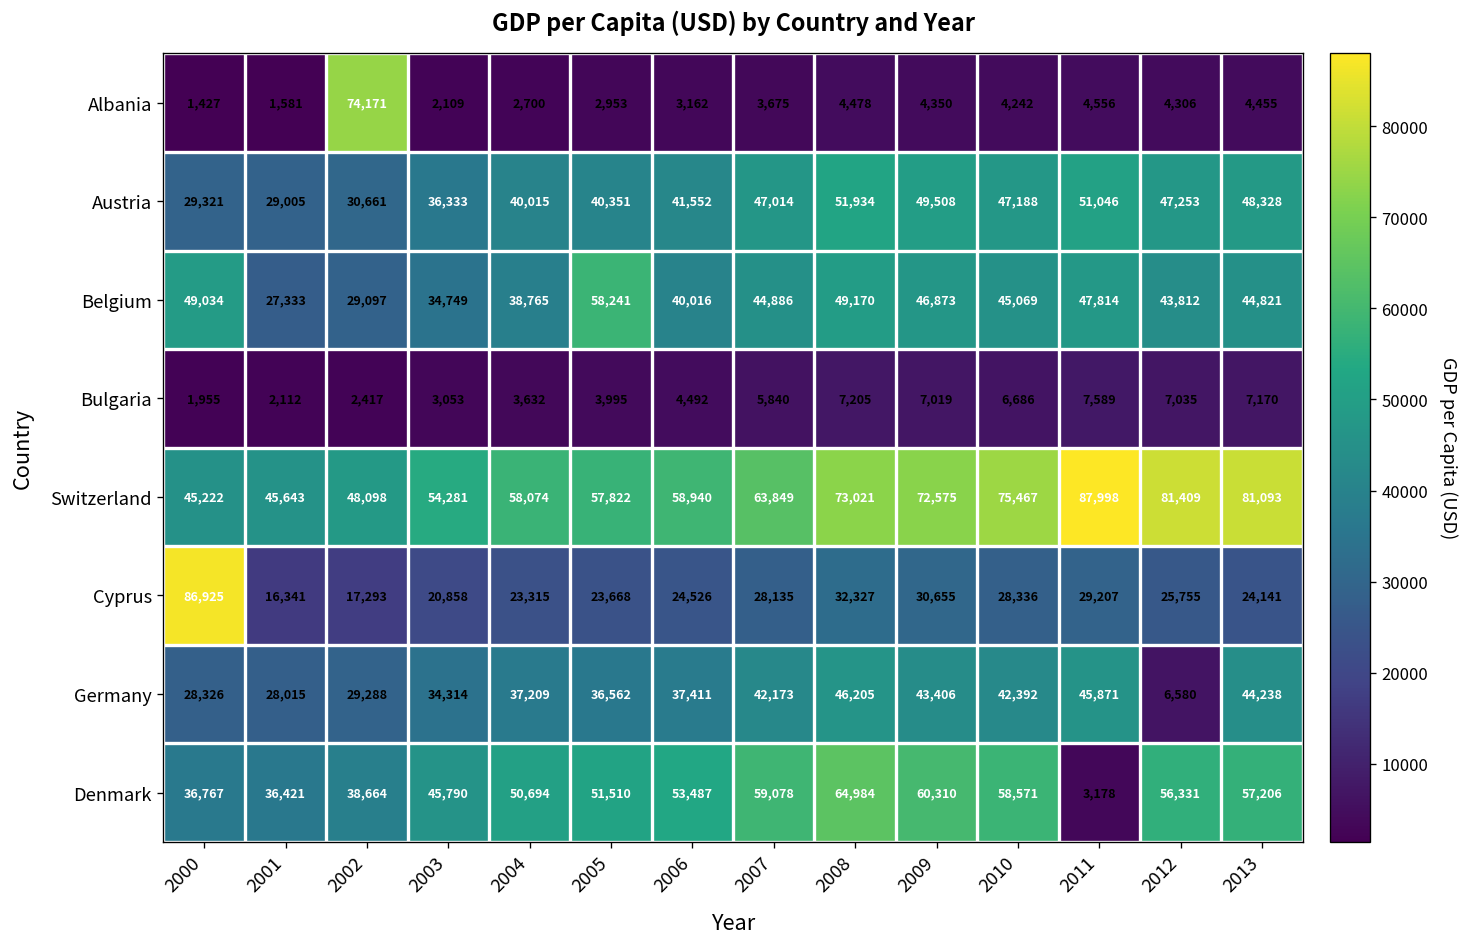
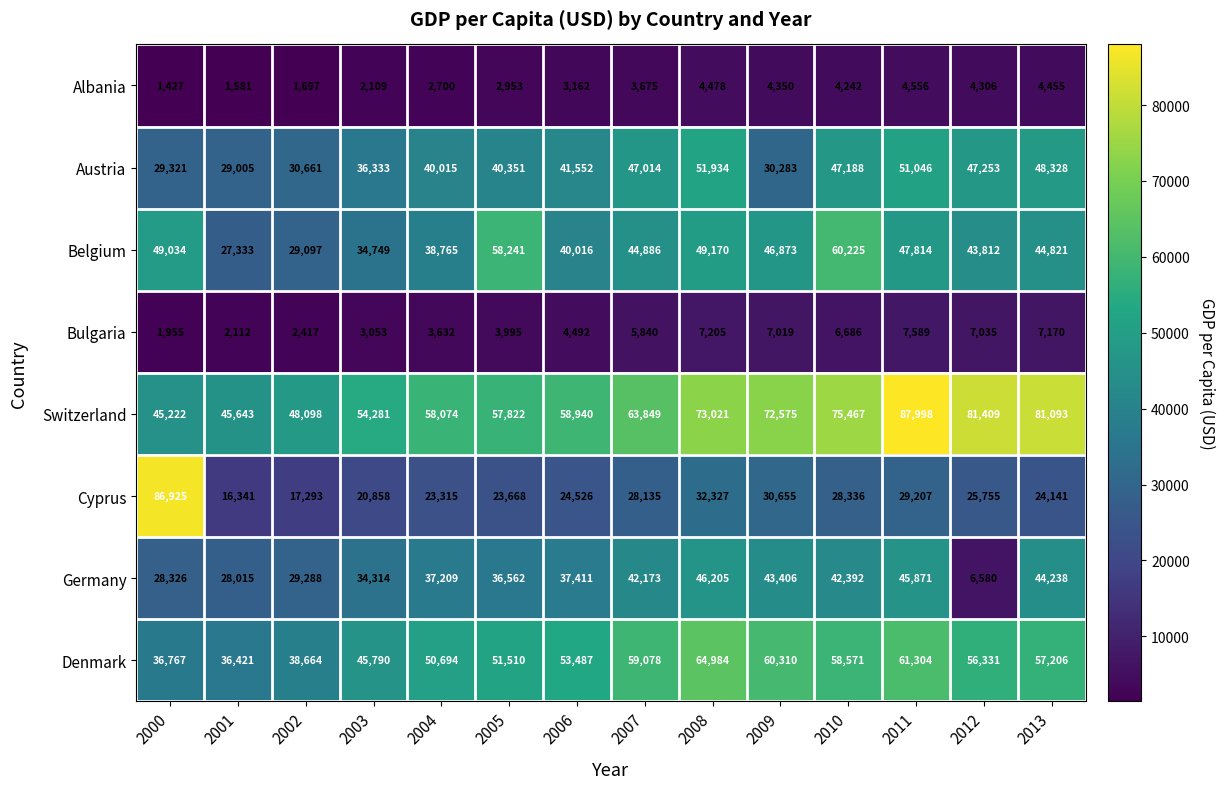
  {
    "Albania": {
      "2000": "1,427",
      "2001": "1,581",
-     "2002": "74,171",
+     "2002": "1,697",
      "2003": "2,109",
      "2004": "2,700",
      "2005": "2,953",
      "2006": "3,162",
      "2007": "3,675",
      "2008": "4,478",
      "2009": "4,350",
      "2010": "4,242",
      "2011": "4,556",
      "2012": "4,306",
      "2013": "4,455"
    },
    "Austria": {
      "2000": "29,321",
      "2001": "29,005",
      "2002": "30,661",
      "2003": "36,333",
      "2004": "40,015",
      "2005": "40,351",
      "2006": "41,552",
      "2007": "47,014",
      "2008": "51,934",
-     "2009": "49,508",
+     "2009": "30,283",
      "2010": "47,188",
      "2011": "51,046",
      "2012": "47,253",
      "2013": "48,328"
    },
    "Belgium": {
      "2000": "49,034",
      "2001": "27,333",
      "2002": "29,097",
      "2003": "34,749",
      "2004": "38,765",
      "2005": "58,241",
      "2006": "40,016",
      "2007": "44,886",
      "2008": "49,170",
      "2009": "46,873",
-     "2010": "45,069",
+     "2010": "60,225",
      "2011": "47,814",
      "2012": "43,812",
      "2013": "44,821"
    },
    "Bulgaria": {
      "2000": "1,955",
      "2001": "2,112",
      "2002": "2,417",
      "2003": "3,053",
      "2004": "3,632",
      "2005": "3,995",
      "2006": "4,492",
      "2007": "5,840",
      "2008": "7,205",
      "2009": "7,019",
      "2010": "6,686",
      "2011": "7,589",
      "2012": "7,035",
      "2013": "7,170"
    },
    "Switzerland": {
      "2000": "45,222",
      "2001": "45,643",
      "2002": "48,098",
      "2003": "54,281",
      "2004": "58,074",
      "2005": "57,822",
      "2006": "58,940",
      "2007": "63,849",
      "2008": "73,021",
      "2009": "72,575",
      "2010": "75,467",
      "2011": "87,998",
      "2012": "81,409",
      "2013": "81,093"
    },
    "Cyprus": {
      "2000": "86,925",
      "2001": "16,341",
      "2002": "17,293",
      "2003": "20,858",
      "2004": "23,315",
      "2005": "23,668",
      "2006": "24,526",
      "2007": "28,135",
      "2008": "32,327",
      "2009": "30,655",
      "2010": "28,336",
      "2011": "29,207",
      "2012": "25,755",
      "2013": "24,141"
    },
    "Germany": {
      "2000": "28,326",
      "2001": "28,015",
      "2002": "29,288",
      "2003": "34,314",
      "2004": "37,209",
      "2005": "36,562",
      "2006": "37,411",
      "2007": "42,173",
      "2008": "46,205",
      "2009": "43,406",
      "2010": "42,392",
      "2011": "45,871",
      "2012": "6,580",
      "2013": "44,238"
    },
    "Denmark": {
      "2000": "36,767",
      "2001": "36,421",
      "2002": "38,664",
      "2003": "45,790",
      "2004": "50,694",
      "2005": "51,510",
      "2006": "53,487",
      "2007": "59,078",
      "2008": "64,984",
      "2009": "60,310",
      "2010": "58,571",
-     "2011": "3,178",
+     "2011": "61,304",
      "2012": "56,331",
      "2013": "57,206"
    }
  }
